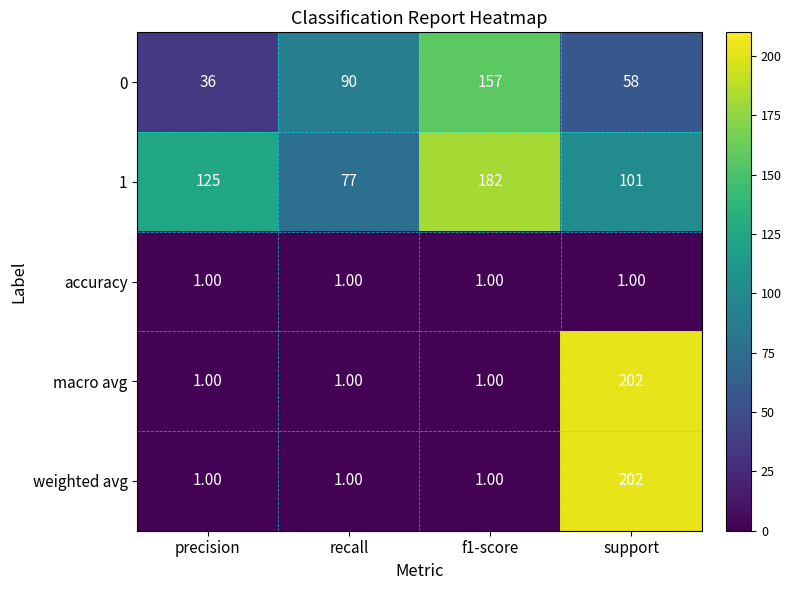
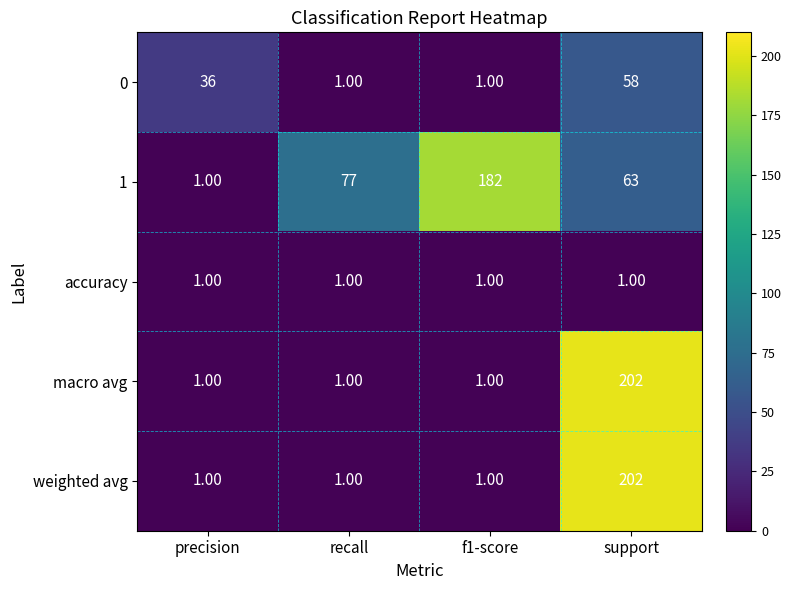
  {
    "0": {
-     "recall": 90,
-     "f1-score": 157
+     "recall": 1.00,
+     "f1-score": 1.00
    },
    "1": {
-     "precision": 125,
-     "support": 101
+     "precision": 1.00,
+     "support": 63
    }
  }
